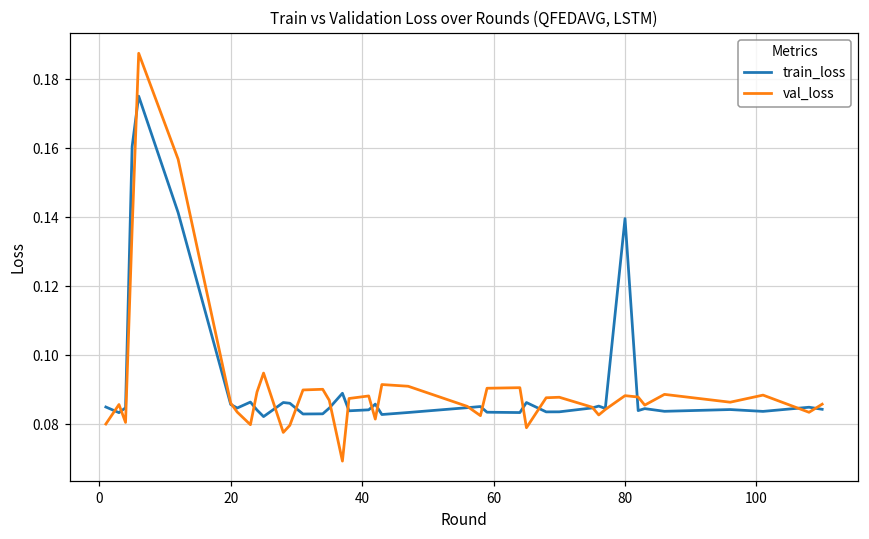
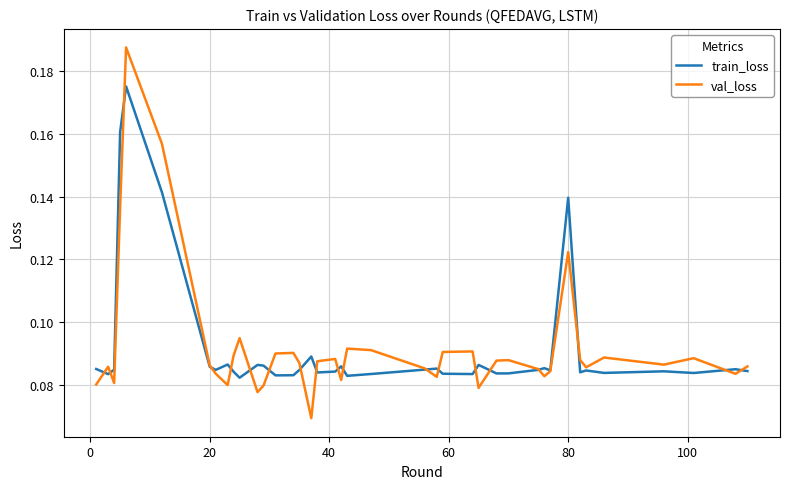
  {
    "train_loss": {
      "80": 0.140
    },
    "val_loss": {
-     "80": 0.088
+     "80": 0.122
    }
  }
